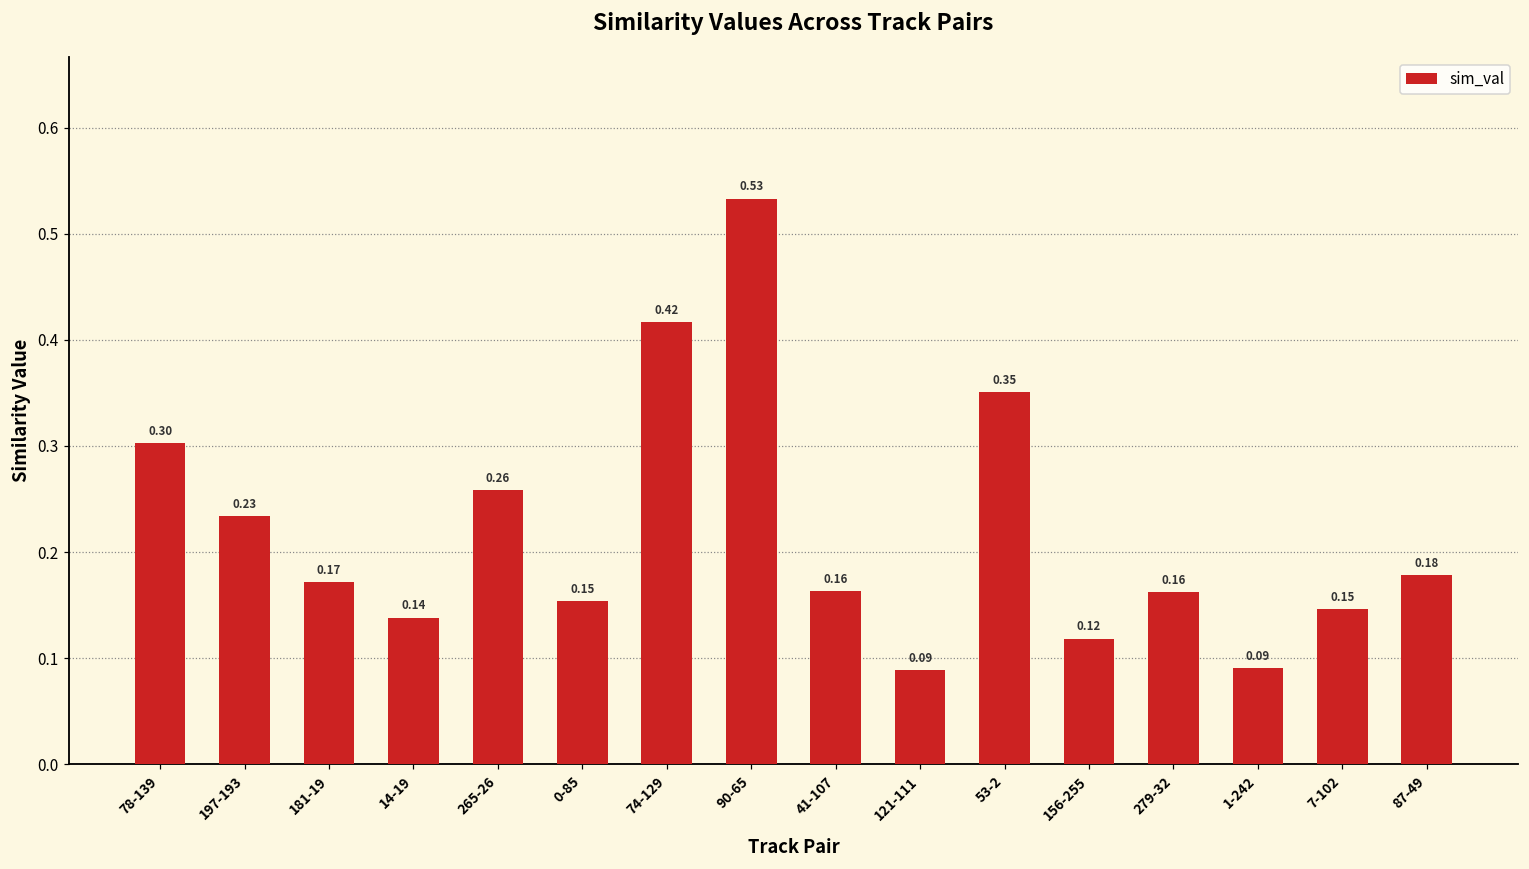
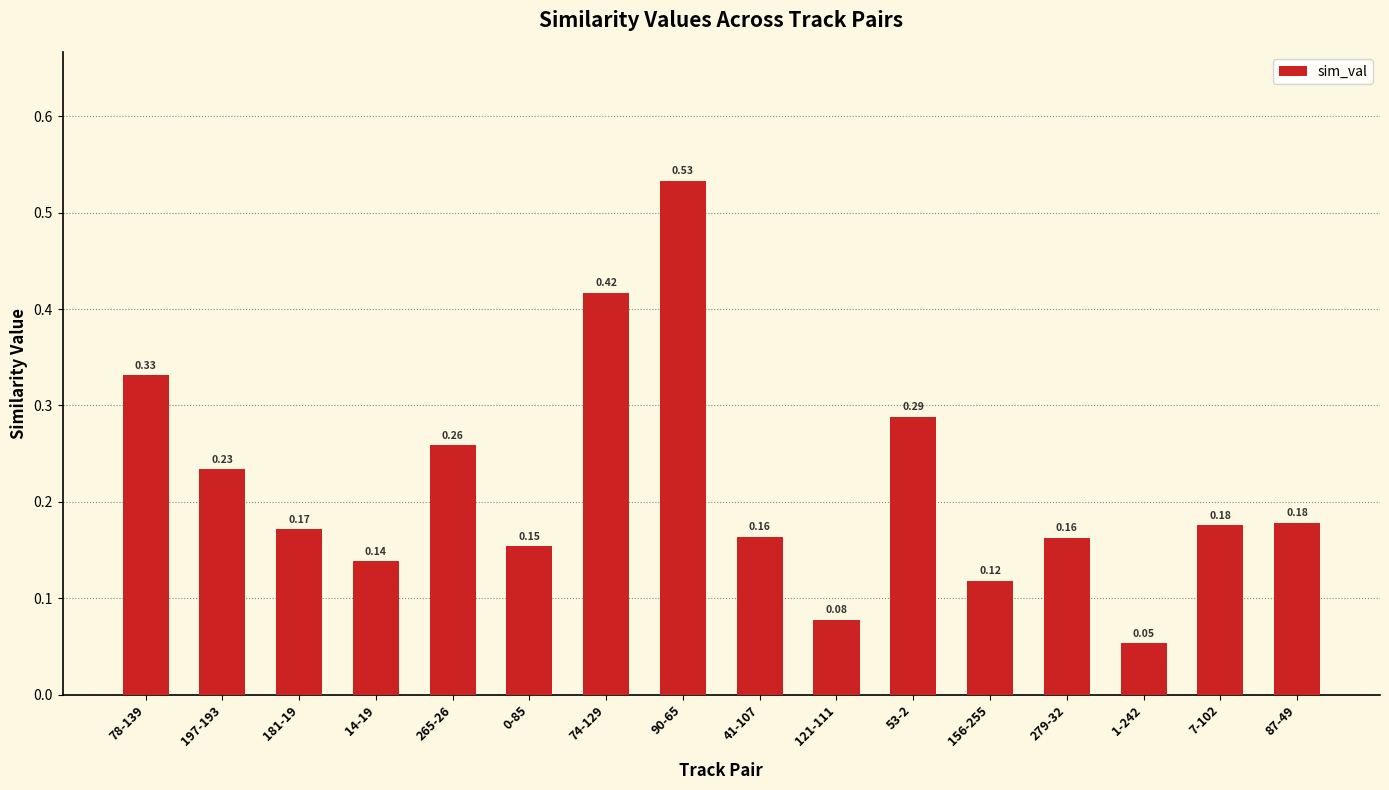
  {
-   "78-139": 0.30,
+   "78-139": 0.33,
    "197-193": 0.23,
    "181-19": 0.17,
    "14-19": 0.14,
    "265-26": 0.26,
    "0-85": 0.15,
    "74-129": 0.42,
    "90-65": 0.53,
    "41-107": 0.16,
-   "121-111": 0.09,
-   "53-2": 0.35,
+   "121-111": 0.08,
+   "53-2": 0.29,
    "156-255": 0.12,
    "279-32": 0.16,
-   "1-242": 0.09,
-   "7-102": 0.15,
+   "1-242": 0.05,
+   "7-102": 0.18,
    "87-49": 0.18
  }
